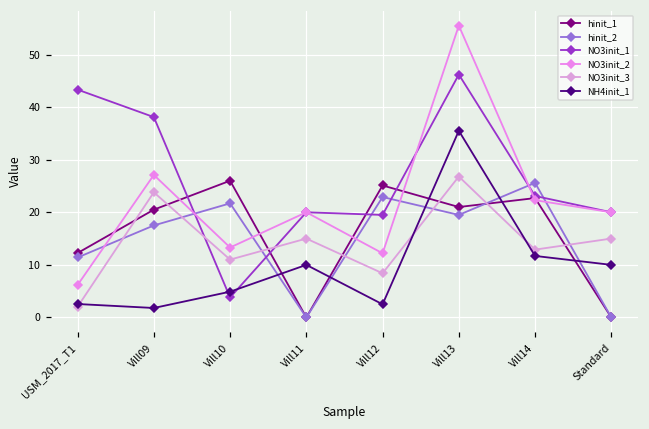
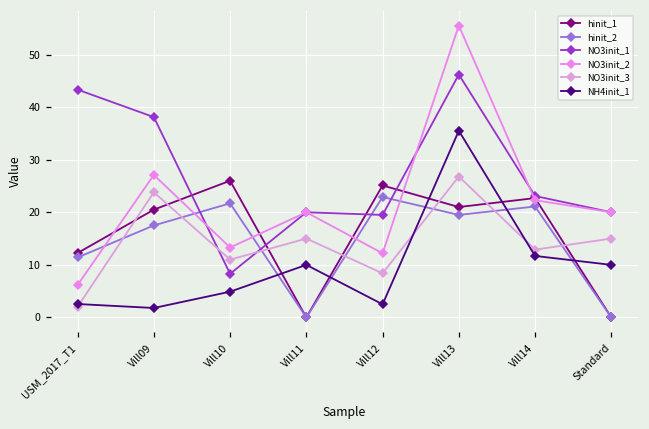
  {
    "hinit_2": {
      "USM_2017_T1": 11,
      "Vill09": 18,
      "Vill10": 22,
      "Vill12": 23,
      "Vill13": 20,
-     "Vill14": 26
+     "Vill14": 21
    },
    "NO3init_1": {
      "USM_2017_T1": 43,
      "Vill09": 38,
-     "Vill10": 4,
+     "Vill10": 8,
      "Vill12": 20,
      "Vill13": 46
    }
  }
